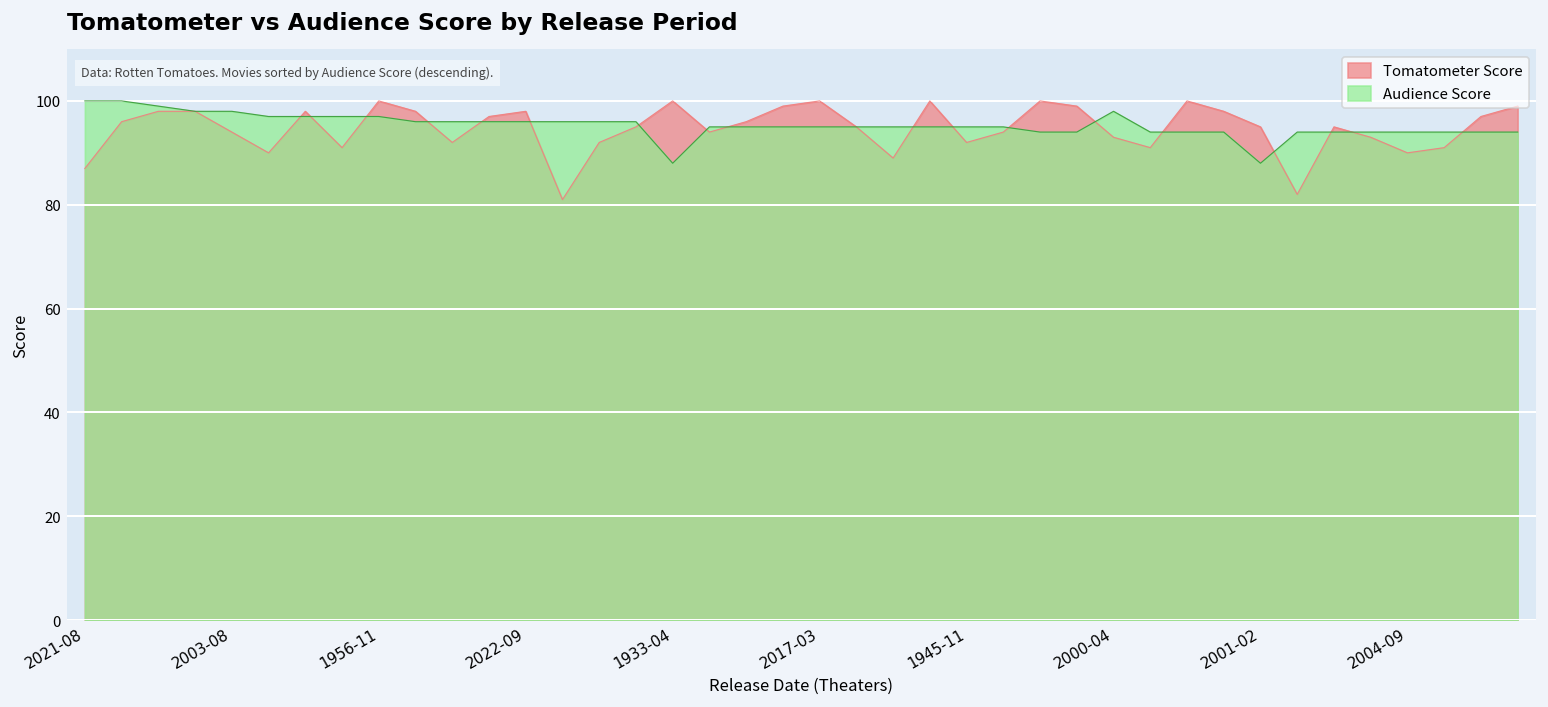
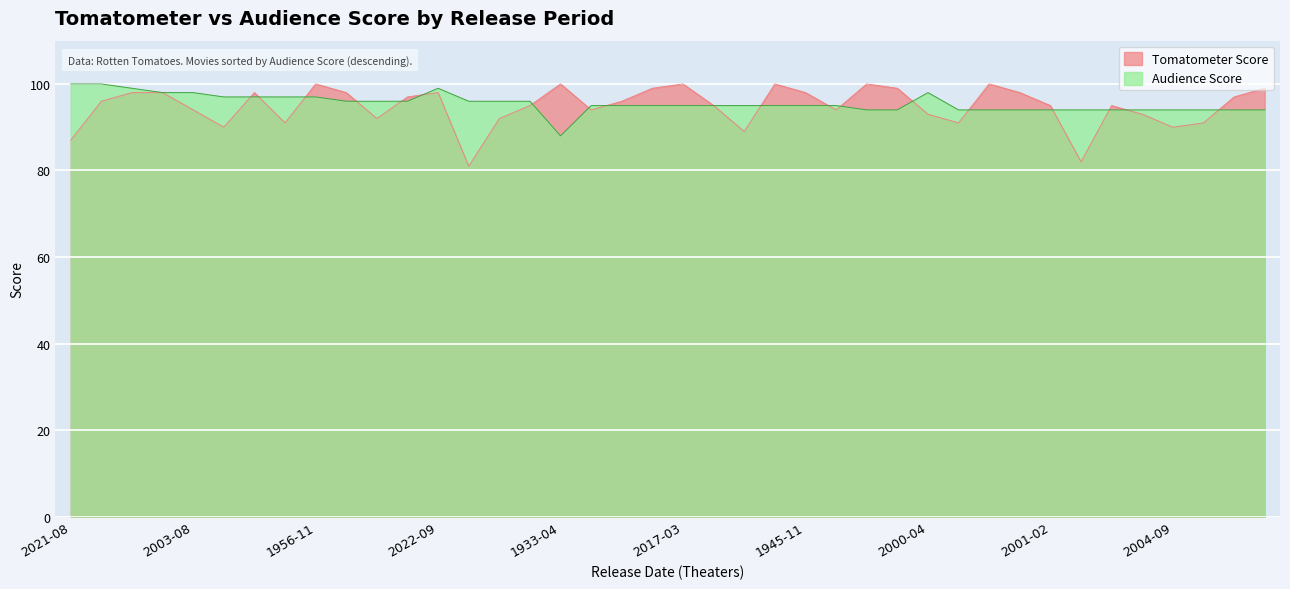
  {
    "Tomatometer Score": {
      "2021-08": 87,
      "2003-08": 94,
      "1956-11": 100,
      "2022-09": 98,
      "1933-04": 100,
      "2017-03": 100,
-     "1945-11": 92,
+     "1945-11": 98,
      "2000-04": 93,
      "2001-02": 95
    },
    "Audience Score": {
      "2021-08": 100,
      "2003-08": 98,
      "1956-11": 97,
-     "2022-09": 96,
+     "2022-09": 99,
      "1933-04": 88,
      "2017-03": 95,
      "1945-11": 95,
      "2000-04": 98,
-     "2001-02": 88
+     "2001-02": 94
    }
  }
